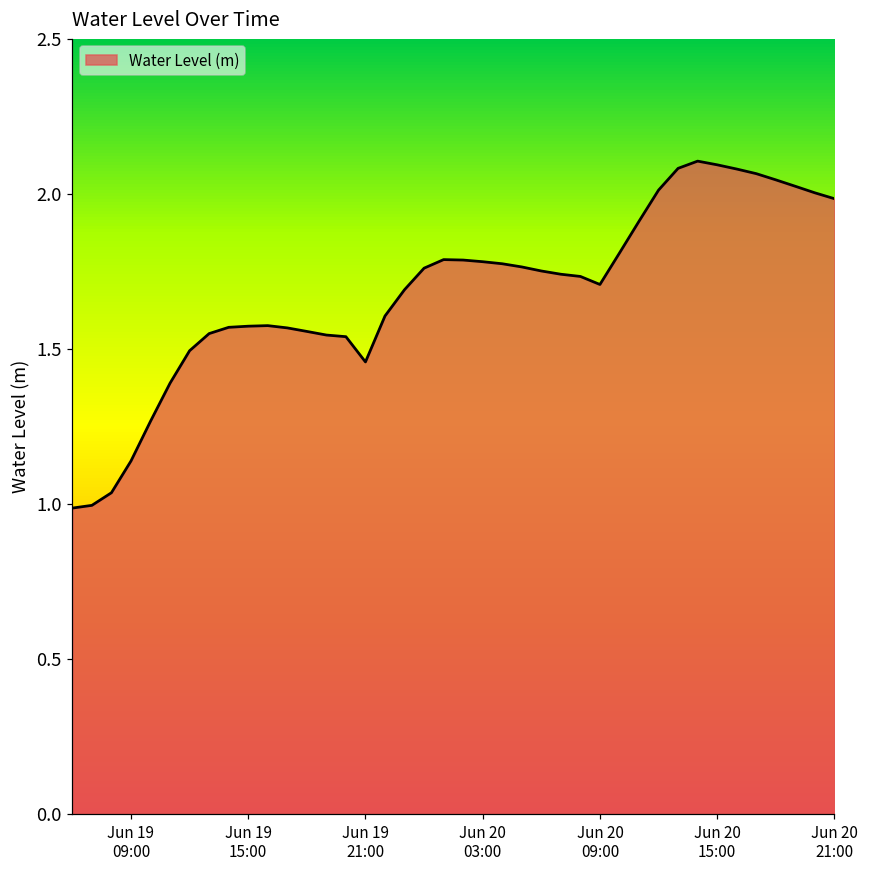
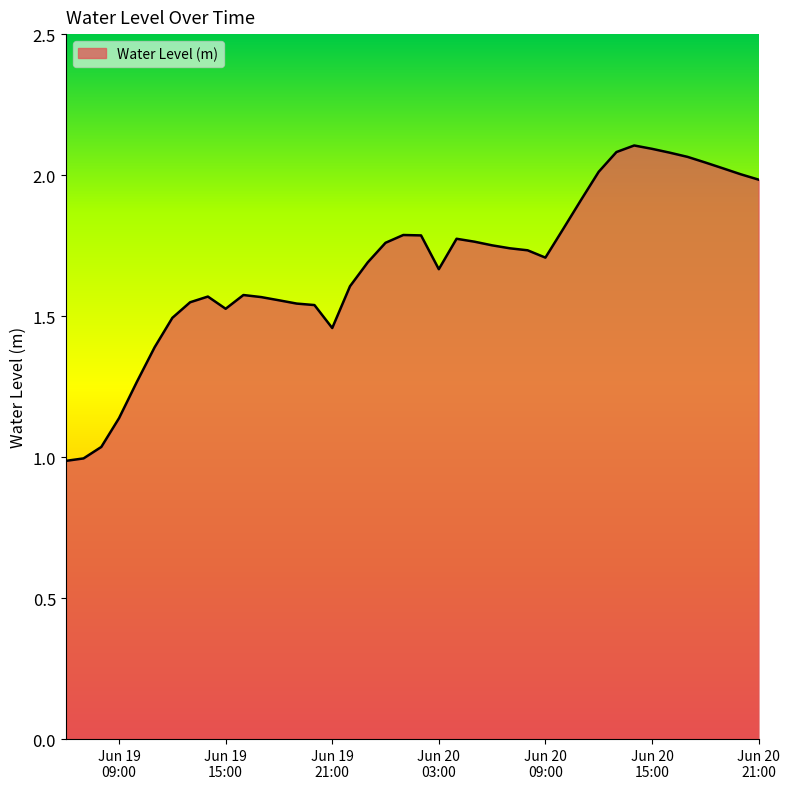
  {
    "Jun 19 09:00": 1.14,
-   "Jun 19 15:00": 1.57,
+   "Jun 19 15:00": 1.53,
    "Jun 19 21:00": 1.46,
-   "Jun 20 03:00": 1.78,
+   "Jun 20 03:00": 1.67,
    "Jun 20 09:00": 1.71,
    "Jun 20 15:00": 2.09,
    "Jun 20 21:00": 1.98
  }
